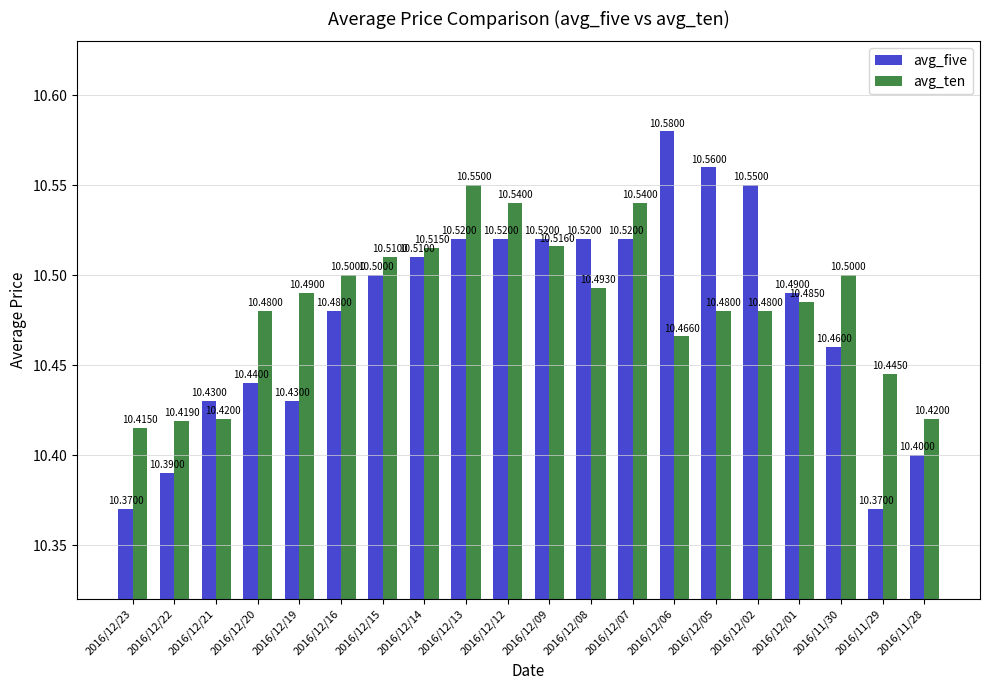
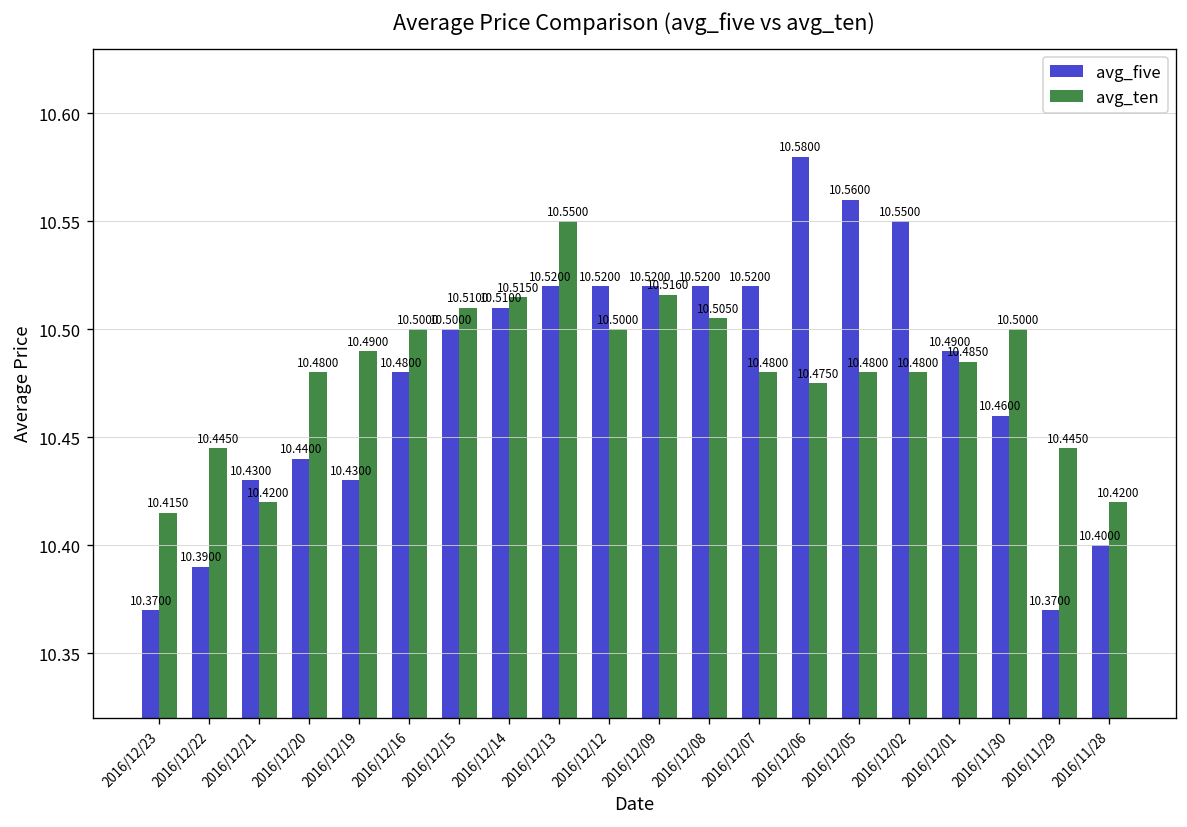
  {
    "avg_five": {
      "2016/12/23": 10.3700,
      "2016/12/22": 10.3900,
      "2016/12/21": 10.4300,
      "2016/12/20": 10.4400,
      "2016/12/19": 10.4300,
      "2016/12/16": 10.4800,
      "2016/12/13": 10.5200,
      "2016/12/12": 10.5200,
      "2016/12/08": 10.5200,
      "2016/12/07": 10.5200,
      "2016/12/06": 10.5800,
      "2016/12/05": 10.5600,
      "2016/12/02": 10.5500,
      "2016/12/01": 10.4900,
      "2016/11/30": 10.4600,
      "2016/11/29": 10.3700,
      "2016/11/28": 10.4000
    },
    "avg_ten": {
      "2016/12/23": 10.4150,
-     "2016/12/22": 10.4190,
+     "2016/12/22": 10.4450,
      "2016/12/21": 10.4200,
      "2016/12/20": 10.4800,
      "2016/12/19": 10.4900,
      "2016/12/14": 10.5150,
      "2016/12/13": 10.5500,
-     "2016/12/12": 10.5400,
-     "2016/12/08": 10.4930,
-     "2016/12/07": 10.5400,
-     "2016/12/06": 10.4660,
+     "2016/12/12": 10.5000,
+     "2016/12/08": 10.5050,
+     "2016/12/07": 10.4800,
+     "2016/12/06": 10.4750,
      "2016/12/05": 10.4800,
      "2016/12/02": 10.4800,
      "2016/12/01": 10.4850,
      "2016/11/30": 10.5000,
      "2016/11/29": 10.4450,
      "2016/11/28": 10.4200
    }
  }
